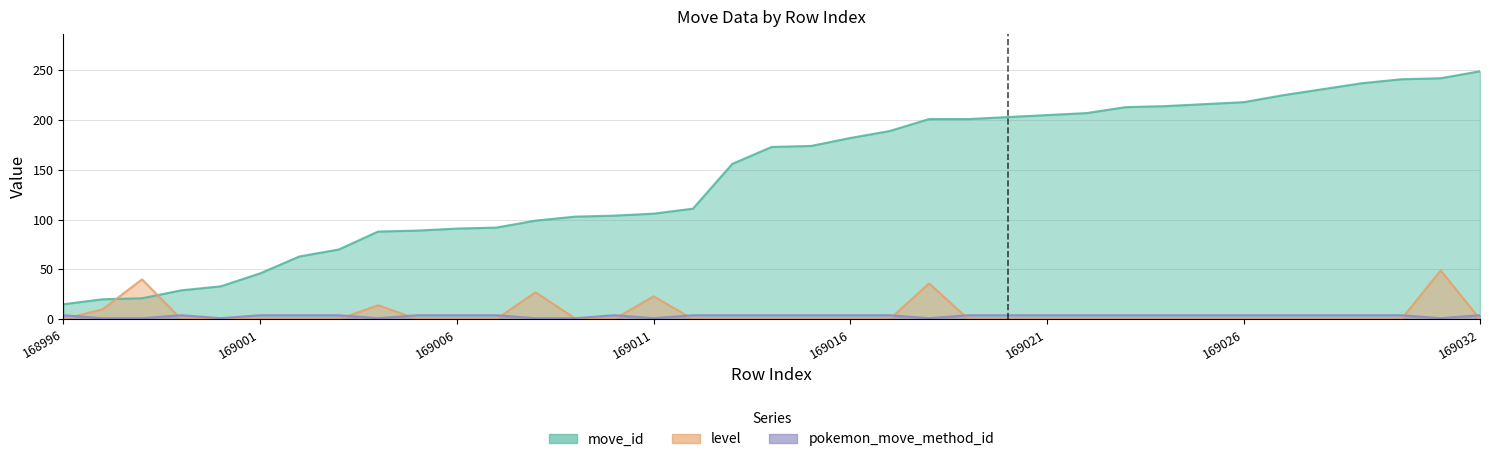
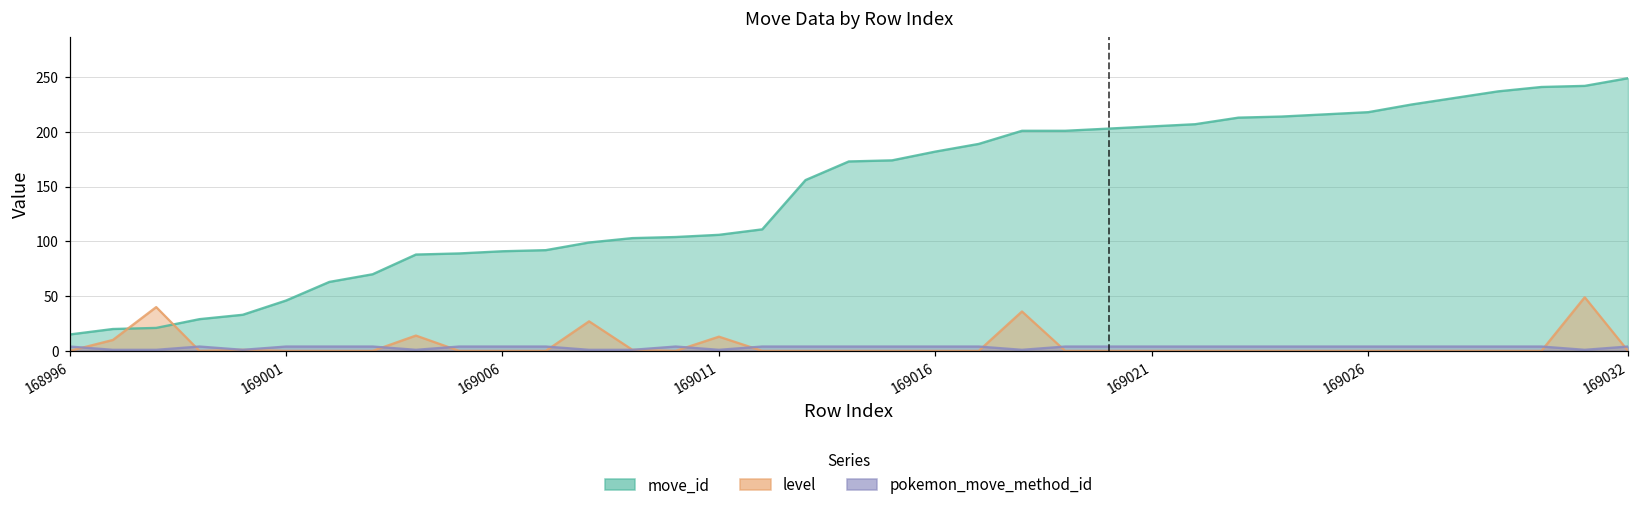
  {
    "level": {
      "168996": 0,
      "169001": 0,
      "169006": 0,
-     "169011": 20,
+     "169011": 10,
      "169016": 0,
      "169021": 0,
      "169026": 0,
      "169032": 0
    }
  }
